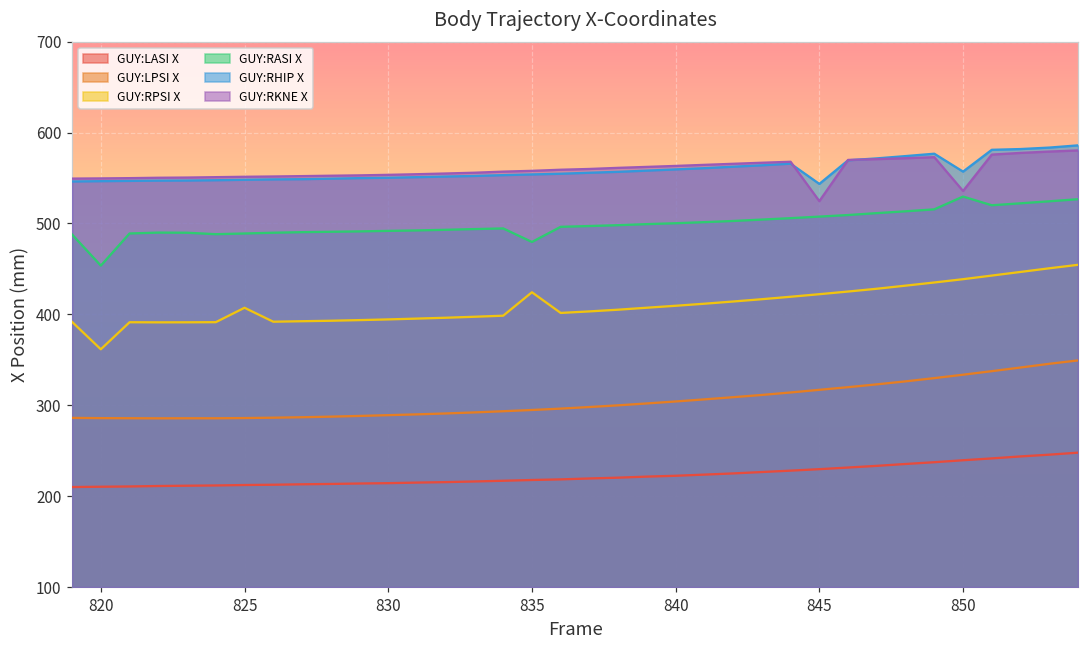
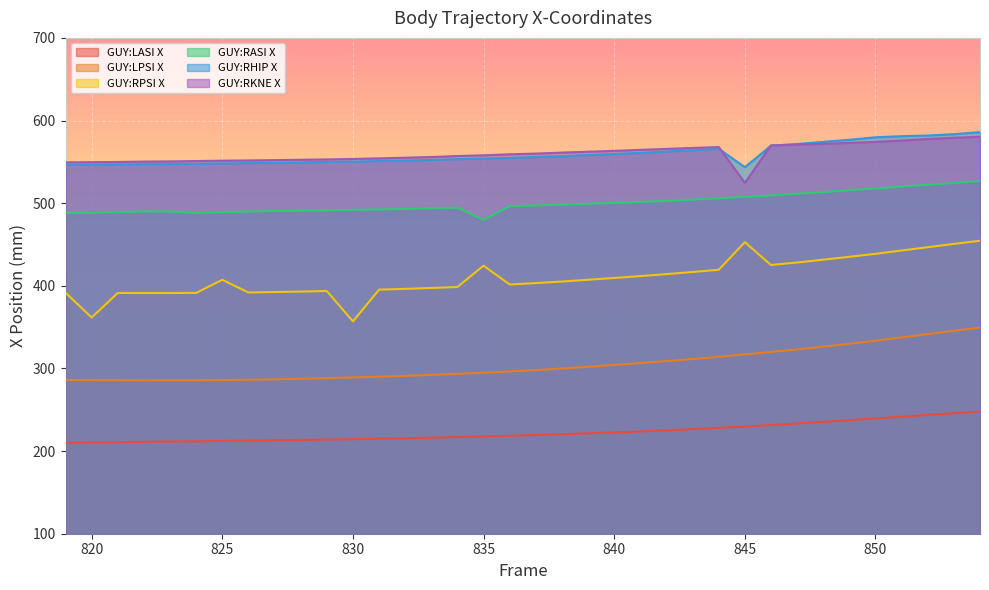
  {
    "GUY:RPSI X": {
      "820": 360,
      "825": 410,
-     "830": 390,
+     "830": 360,
      "835": 420,
      "840": 410,
-     "845": 420,
+     "845": 450,
      "850": 440
    },
    "GUY:RASI X": {
-     "820": 450,
+     "820": 490,
      "825": 490,
      "830": 490,
      "835": 480,
      "840": 500,
      "845": 510,
-     "850": 530
+     "850": 520
    },
    "GUY:RHIP X": {
      "825": 550,
      "830": 550,
      "835": 550,
      "840": 560,
      "845": 540,
-     "850": 560
+     "850": 580
    },
    "GUY:RKNE X": {
      "825": 550,
      "830": 550,
      "835": 560,
      "840": 560,
      "845": 520,
-     "850": 540
+     "850": 570
    }
  }
